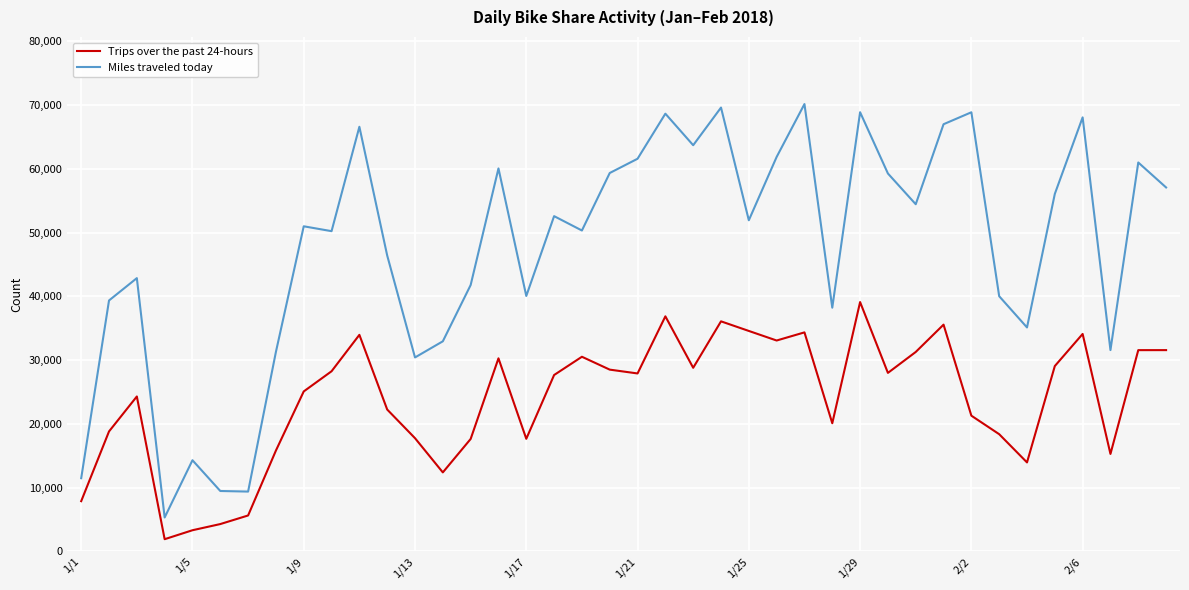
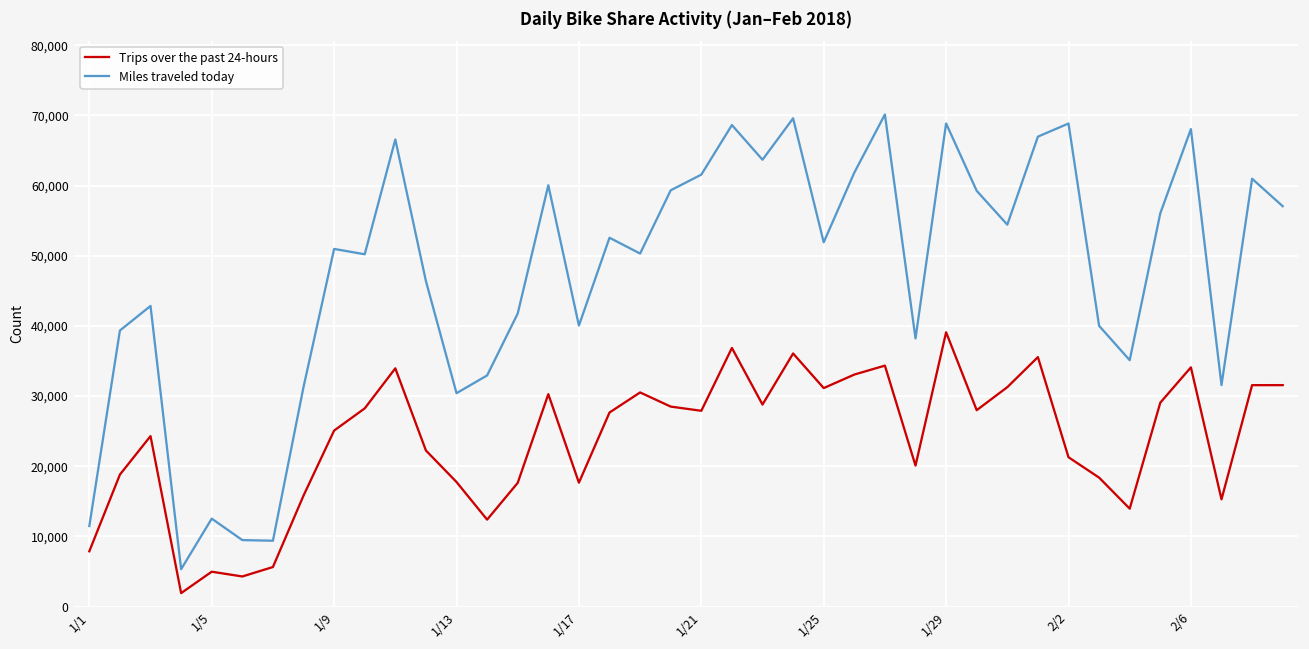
  {
    "Trips over the past 24-hours": {
      "1/1": "8,000",
-     "1/5": "3,000",
+     "1/5": "5,000",
      "1/9": "25,000",
      "1/13": "18,000",
      "1/17": "18,000",
      "1/21": "28,000",
-     "1/25": "35,000",
+     "1/25": "31,000",
      "1/29": "39,000",
      "2/2": "21,000",
      "2/6": "34,000"
    },
    "Miles traveled today": {
      "1/1": "11,000",
-     "1/5": "14,000",
+     "1/5": "13,000",
      "1/9": "51,000",
      "1/13": "30,000",
      "1/17": "40,000",
      "1/21": "62,000",
      "1/25": "52,000",
      "1/29": "69,000",
      "2/2": "69,000",
      "2/6": "68,000"
    }
  }
